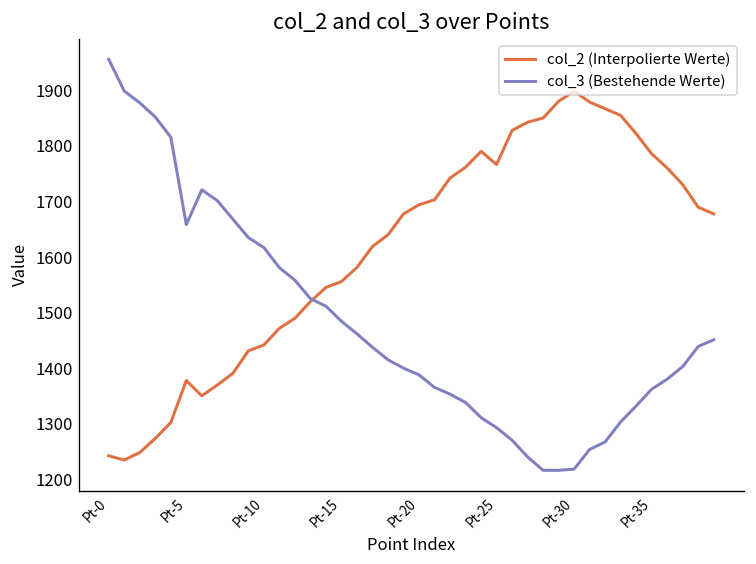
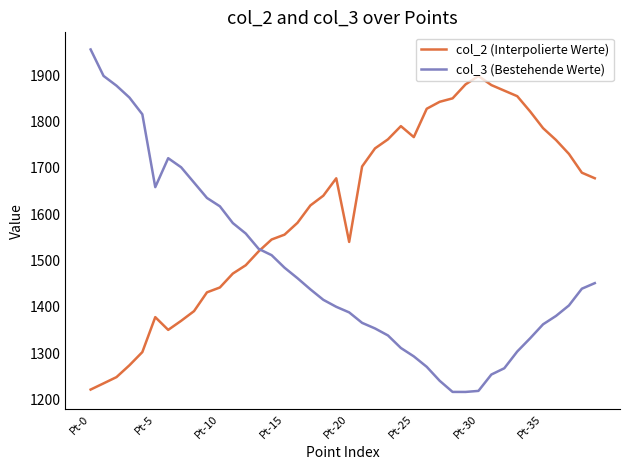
  {
    "col_2 (Interpolierte Werte)": {
-     "Pt-0": 1240,
+     "Pt-0": 1220,
      "Pt-5": 1380,
      "Pt-10": 1440,
      "Pt-15": 1560,
-     "Pt-20": 1690,
+     "Pt-20": 1540,
      "Pt-25": 1770,
      "Pt-35": 1790
    },
    "col_3 (Bestehende Werte)": {
      "Pt-0": 1960,
      "Pt-5": 1660,
      "Pt-10": 1620,
      "Pt-15": 1480,
      "Pt-20": 1390,
      "Pt-25": 1290,
      "Pt-30": 1220,
      "Pt-35": 1360
    }
  }
